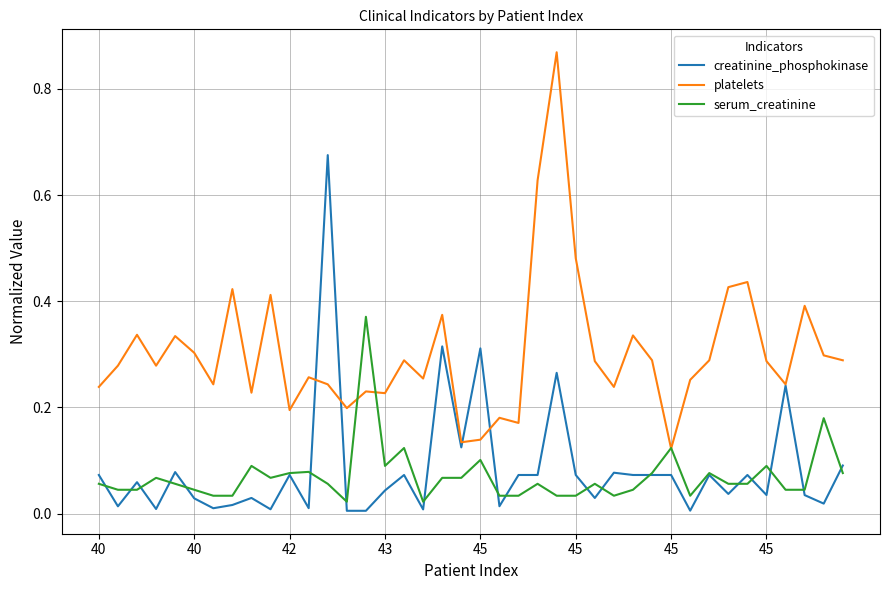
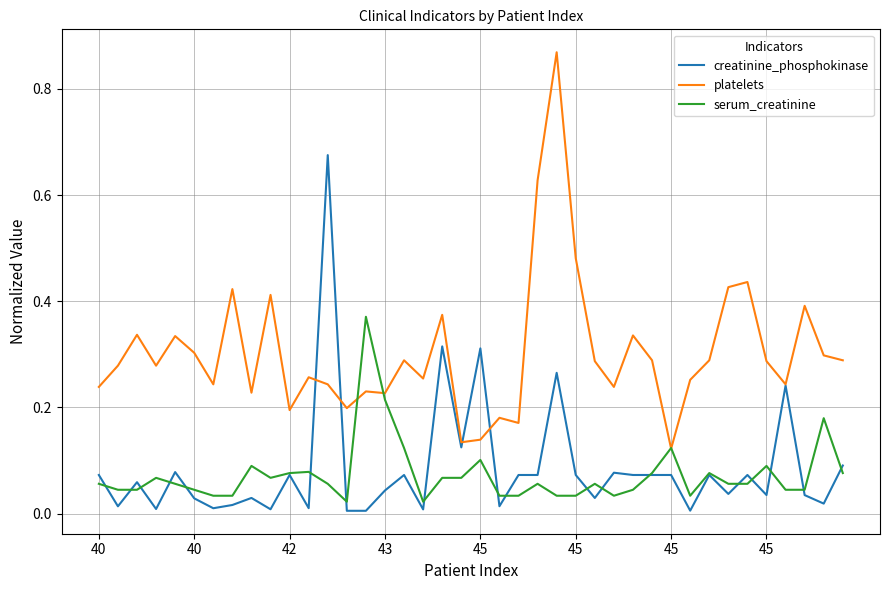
  {
    "creatinine_phosphokinase": {
      "43": 0.04
    },
    "platelets": {
      "42": 0.20,
      "43": 0.23
    },
    "serum_creatinine": {
-     "43": 0.09
+     "43": 0.21
    }
  }
